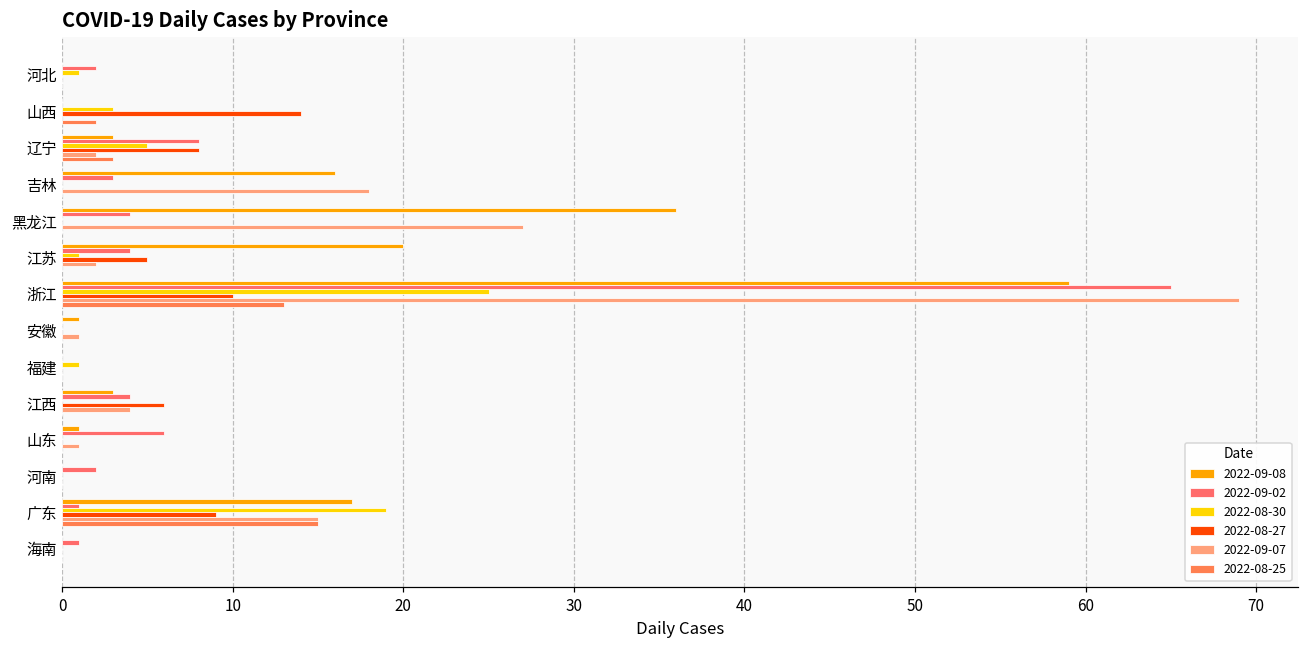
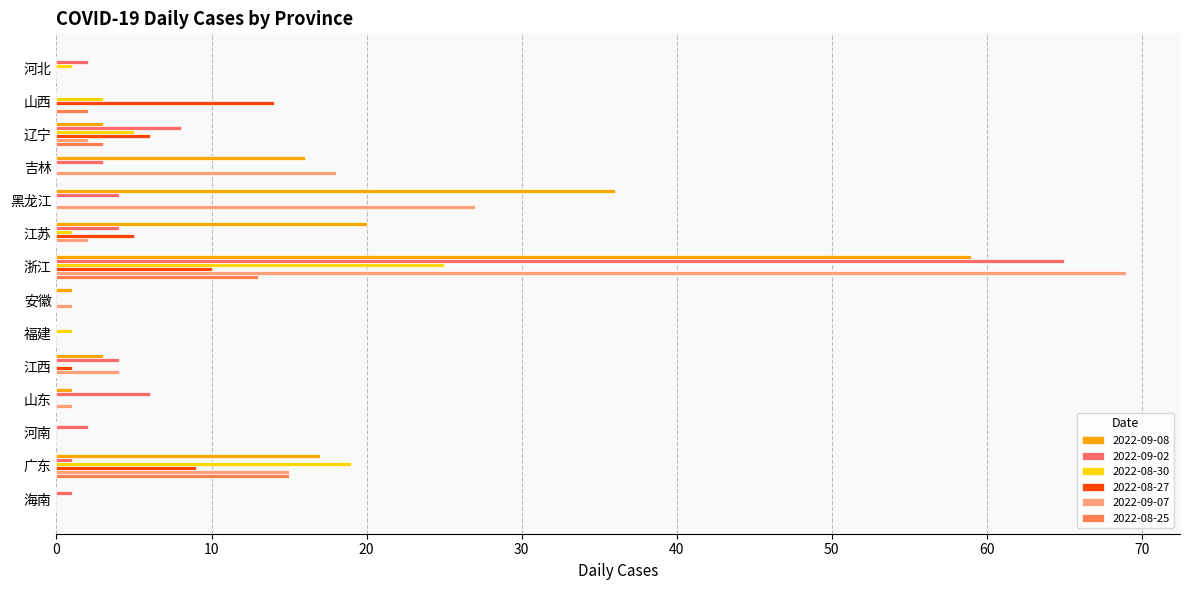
  {
    "2022-08-27": {
      "河北": 0,
      "山西": 14,
-     "辽宁": 8,
+     "辽宁": 6,
      "吉林": 0,
      "黑龙江": 0,
      "江苏": 5,
      "浙江": 10,
      "安徽": 0,
      "福建": 0,
-     "江西": 6,
+     "江西": 1,
      "山东": 0,
      "河南": 0,
      "广东": 9,
      "海南": 0
    }
  }
